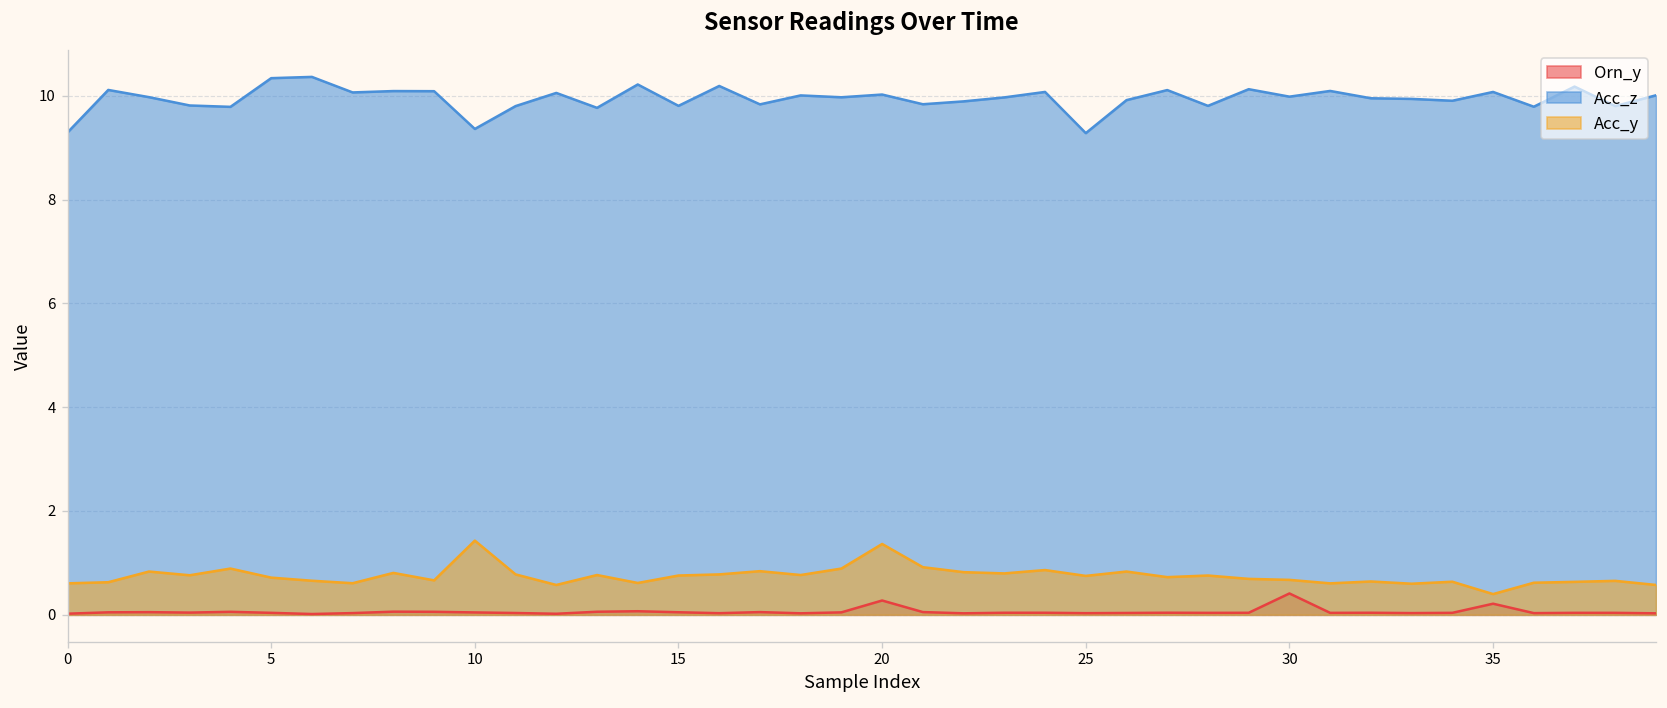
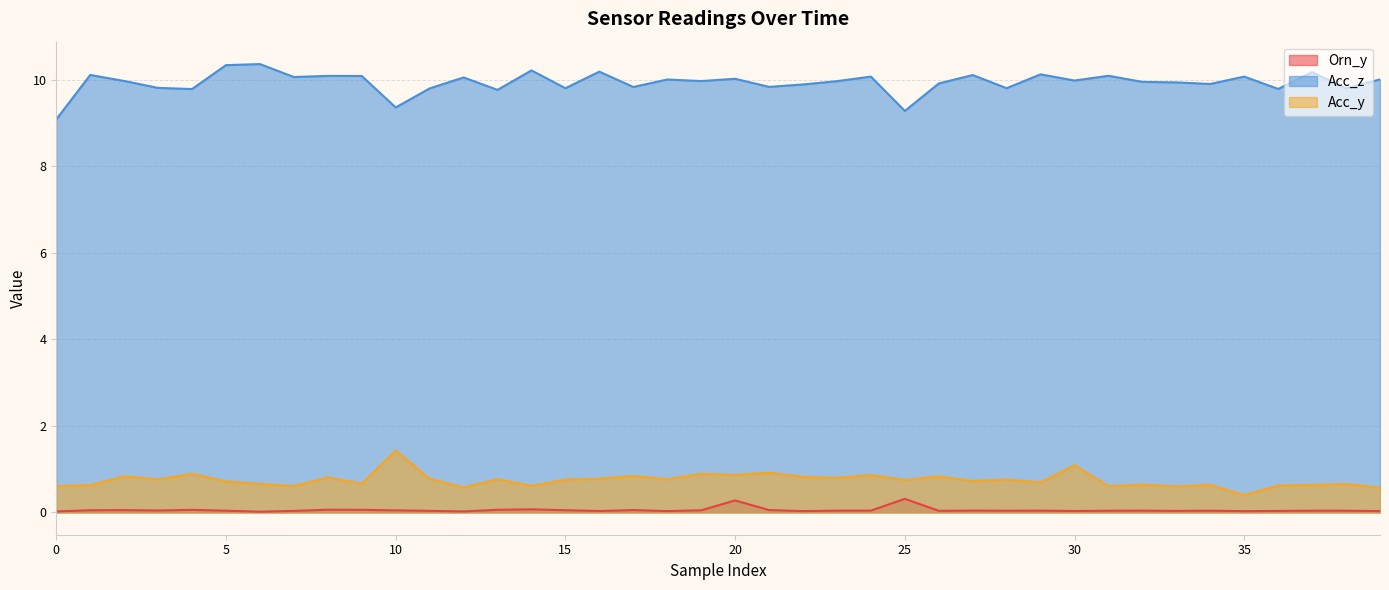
  {
    "Orn_y": {
      "0": 0.0,
      "5": 0.0,
      "10": 0.0,
      "15": 0.0,
      "20": 0.3,
-     "25": 0.0,
-     "30": 0.4,
-     "35": 0.2
+     "25": 0.3,
+     "30": 0.0,
+     "35": 0.0
    },
    "Acc_z": {
-     "0": 9.3,
+     "0": 9.1,
      "5": 10.3,
      "10": 9.4,
      "15": 9.8,
      "20": 10.0,
      "25": 9.3,
      "30": 10.0,
      "35": 10.1
    },
    "Acc_y": {
      "0": 0.6,
      "5": 0.7,
      "10": 1.4,
      "15": 0.8,
-     "20": 1.4,
+     "20": 0.9,
      "25": 0.7,
-     "30": 0.7,
+     "30": 1.1,
      "35": 0.4
    }
  }
